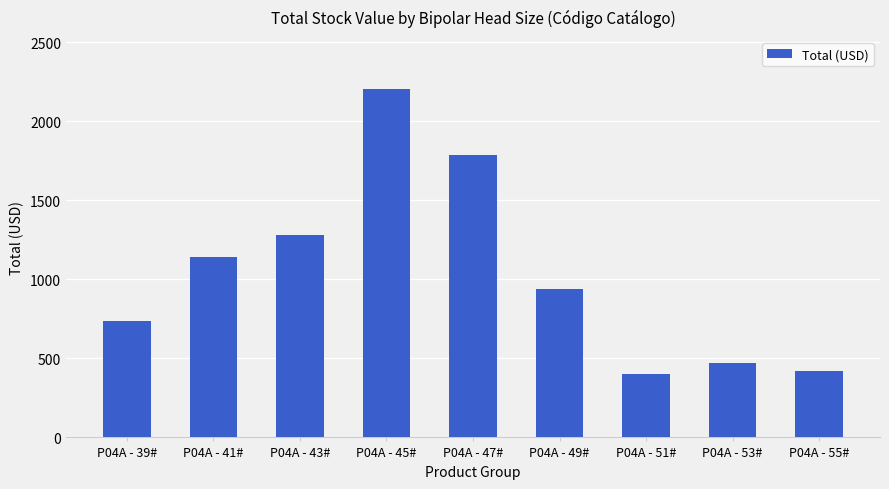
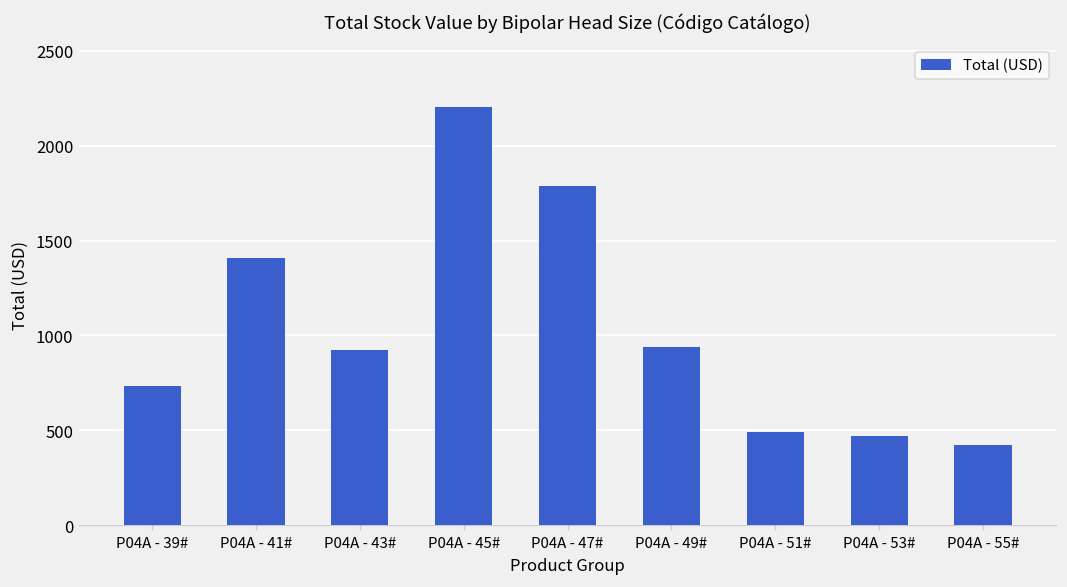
  {
    "P04A - 39#": 730,
-   "P04A - 41#": 1140,
-   "P04A - 43#": 1280,
+   "P04A - 41#": 1410,
+   "P04A - 43#": 920,
    "P04A - 45#": 2200,
    "P04A - 47#": 1790,
    "P04A - 49#": 940,
-   "P04A - 51#": 400,
+   "P04A - 51#": 490,
    "P04A - 53#": 470,
    "P04A - 55#": 420
  }
